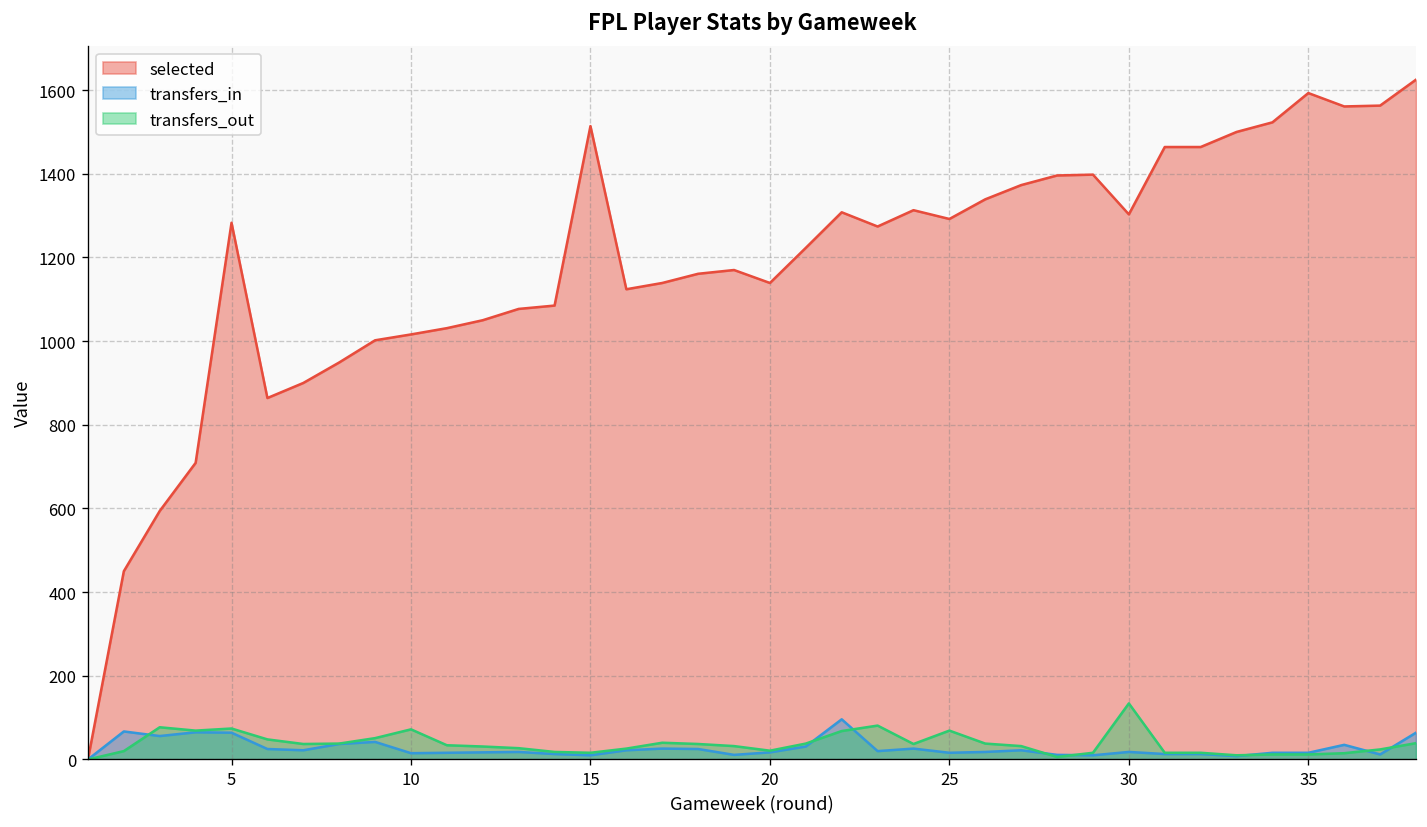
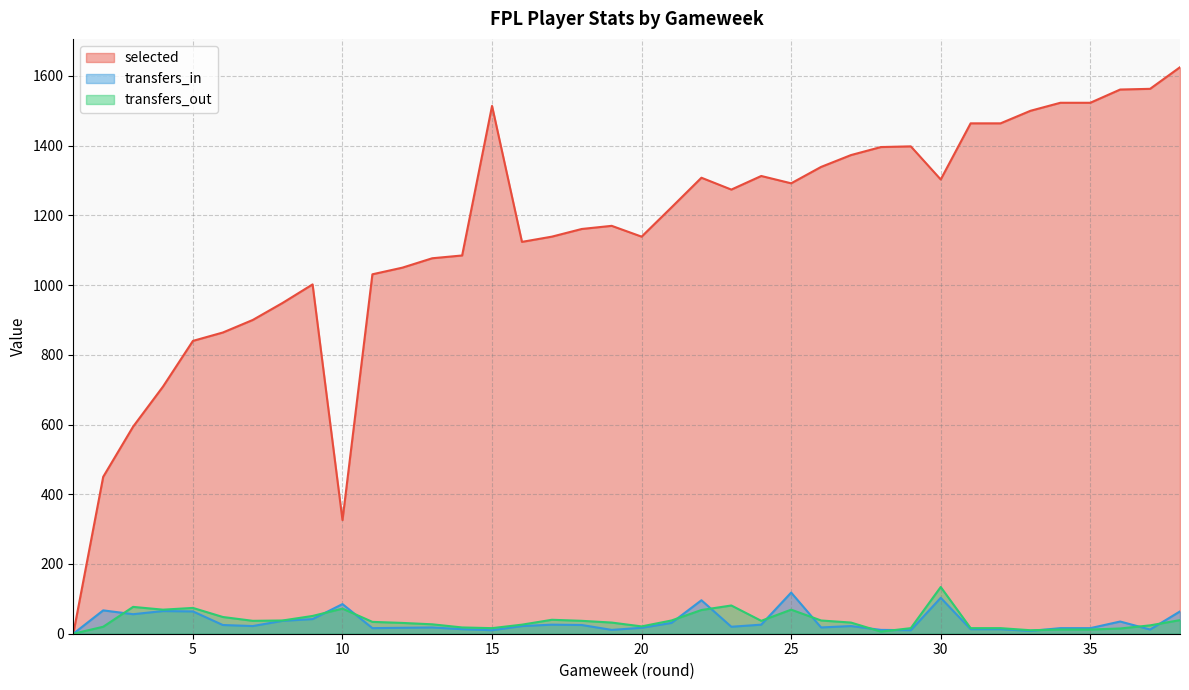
  {
    "selected": {
-     "5": 1280,
-     "10": 1020,
+     "5": 840,
+     "10": 330,
      "15": 1510,
      "20": 1140,
      "25": 1290,
      "30": 1300,
-     "35": 1590
+     "35": 1520
    },
    "transfers_in": {
      "5": 60,
-     "10": 20,
-     "25": 20,
-     "30": 20
+     "10": 90,
+     "25": 120,
+     "30": 100
    },
    "transfers_out": {
      "5": 70,
      "10": 70,
      "25": 70,
      "30": 130
    }
  }
